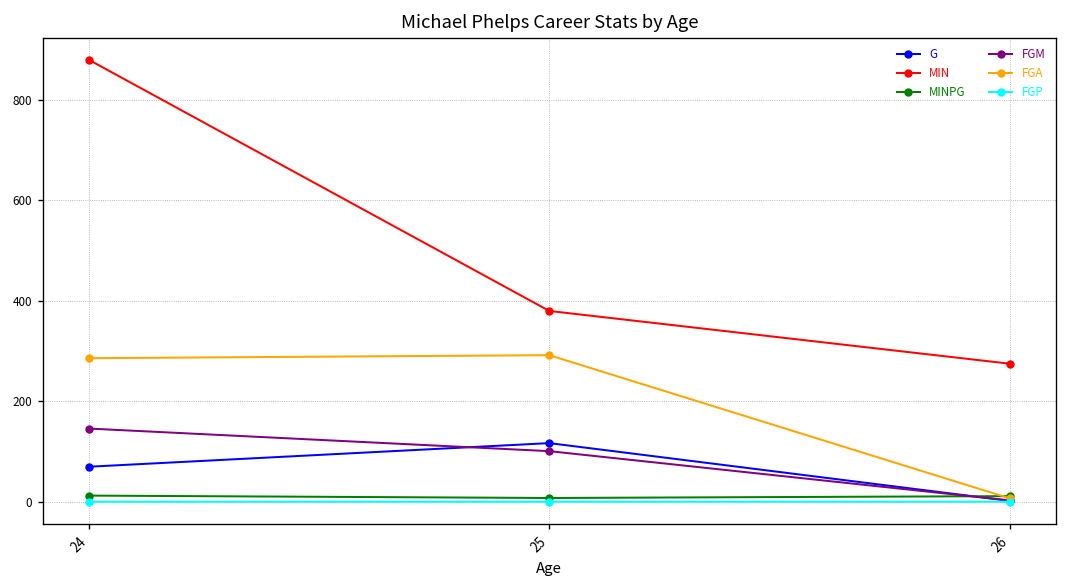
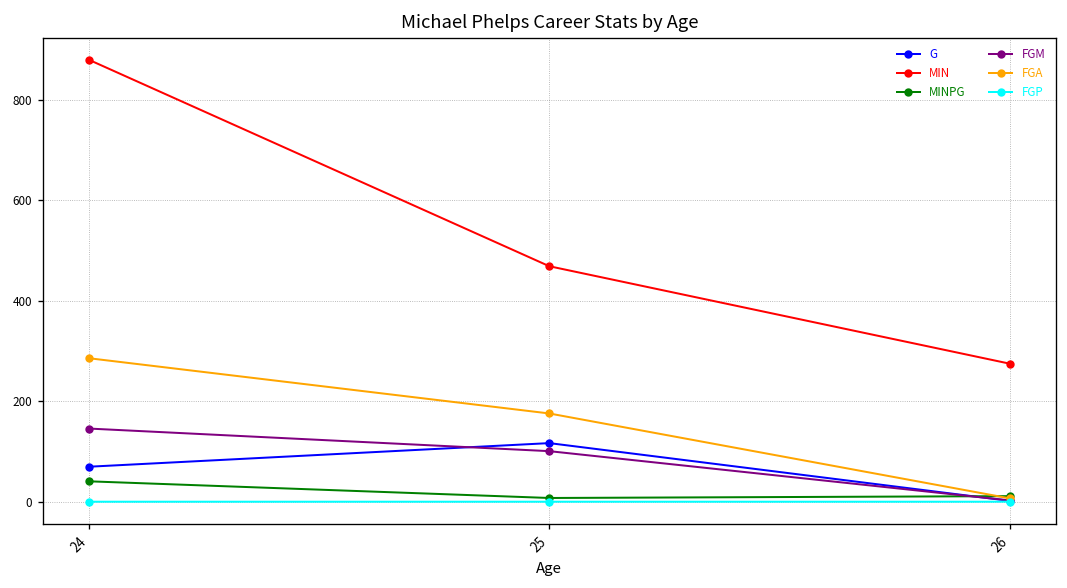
  {
    "G": {
      "24": 70,
      "25": 120
    },
    "MIN": {
      "24": 880,
-     "25": 380,
+     "25": 470,
      "26": 280
    },
    "MINPG": {
-     "24": 10,
+     "24": 40,
      "25": 10
    },
    "FGM": {
      "24": 150,
      "25": 100
    },
    "FGA": {
      "24": 290,
-     "25": 290
+     "25": 180
    },
    "FGP": {
      "24": 0,
      "25": 0
    }
  }
